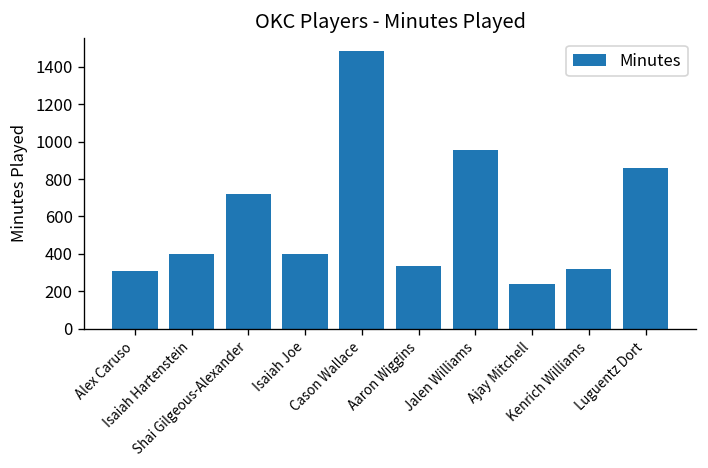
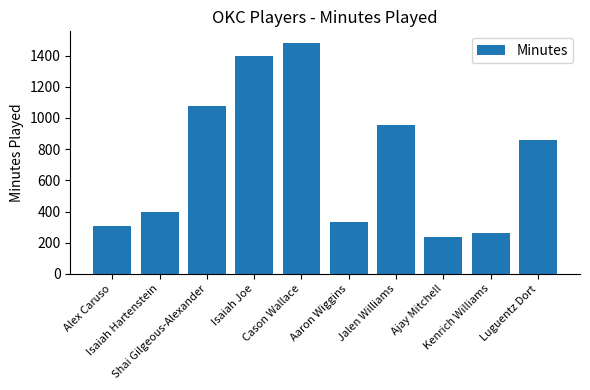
  {
    "Alex Caruso": 310,
    "Isaiah Hartenstein": 400,
-   "Shai Gilgeous-Alexander": 720,
-   "Isaiah Joe": 400,
+   "Shai Gilgeous-Alexander": 1080,
+   "Isaiah Joe": 1400,
    "Cason Wallace": 1480,
    "Aaron Wiggins": 340,
    "Jalen Williams": 960,
    "Ajay Mitchell": 240,
-   "Kenrich Williams": 320,
+   "Kenrich Williams": 260,
    "Luguentz Dort": 860
  }
